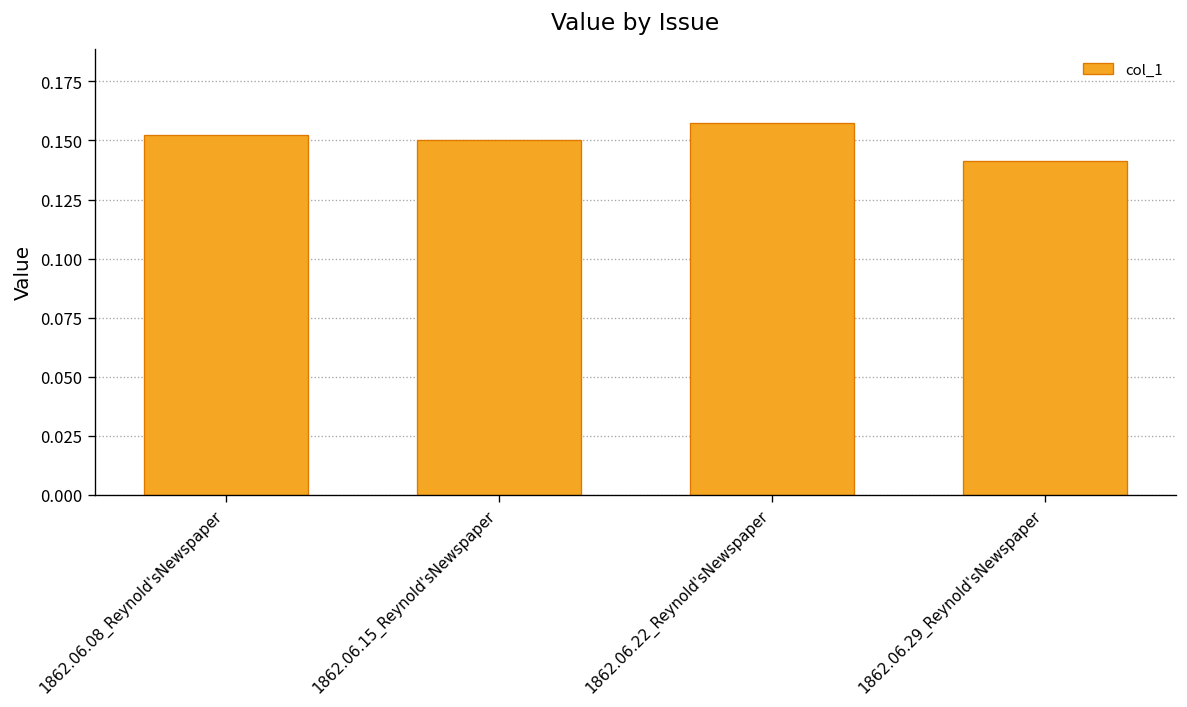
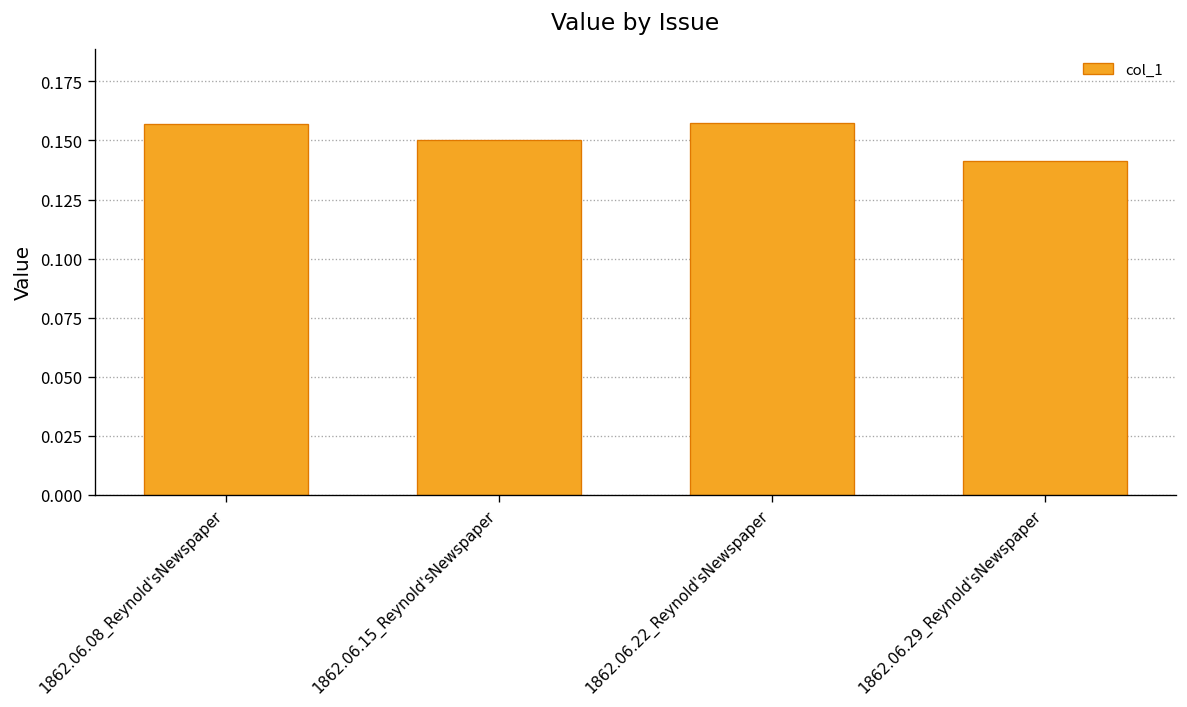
  {
-   "1862.06.08_Reynold'sNewspaper": 0.152,
+   "1862.06.08_Reynold'sNewspaper": 0.157,
    "1862.06.15_Reynold'sNewspaper": 0.150,
    "1862.06.22_Reynold'sNewspaper": 0.157,
    "1862.06.29_Reynold'sNewspaper": 0.141
  }
